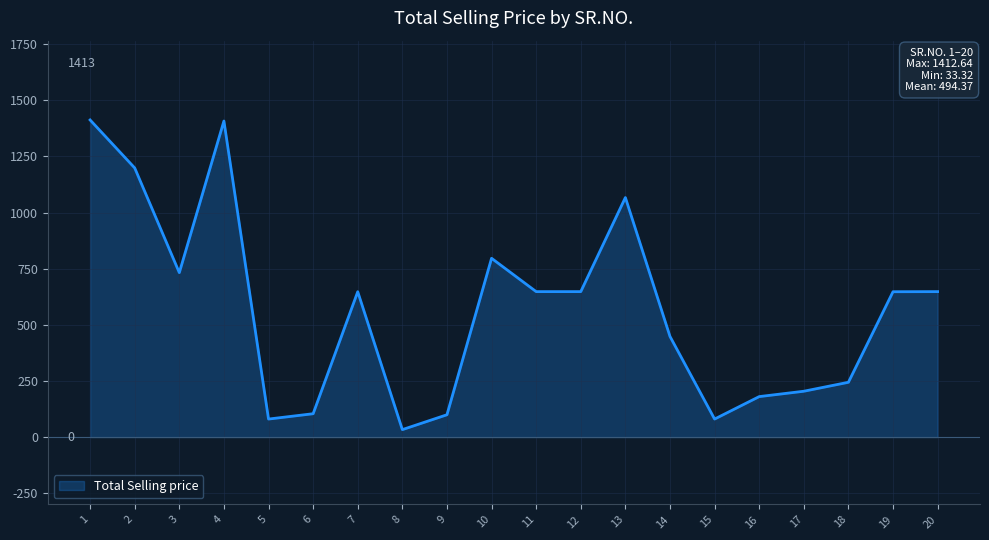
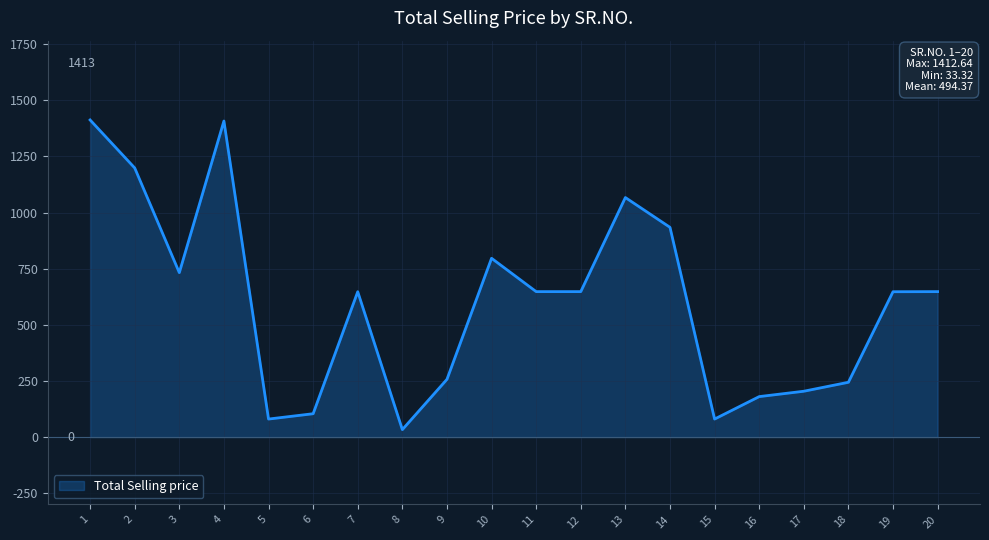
  {
    "1": 1410,
    "2": 1200,
    "3": 730,
    "4": 1410,
    "5": 80,
    "6": 100,
    "7": 650,
    "8": 30,
-   "9": 100,
+   "9": 260,
    "10": 800,
    "11": 650,
    "12": 650,
    "13": 1070,
-   "14": 450,
+   "14": 930,
    "15": 80,
    "16": 180,
    "17": 200,
    "18": 240,
    "19": 650,
    "20": 650
  }
